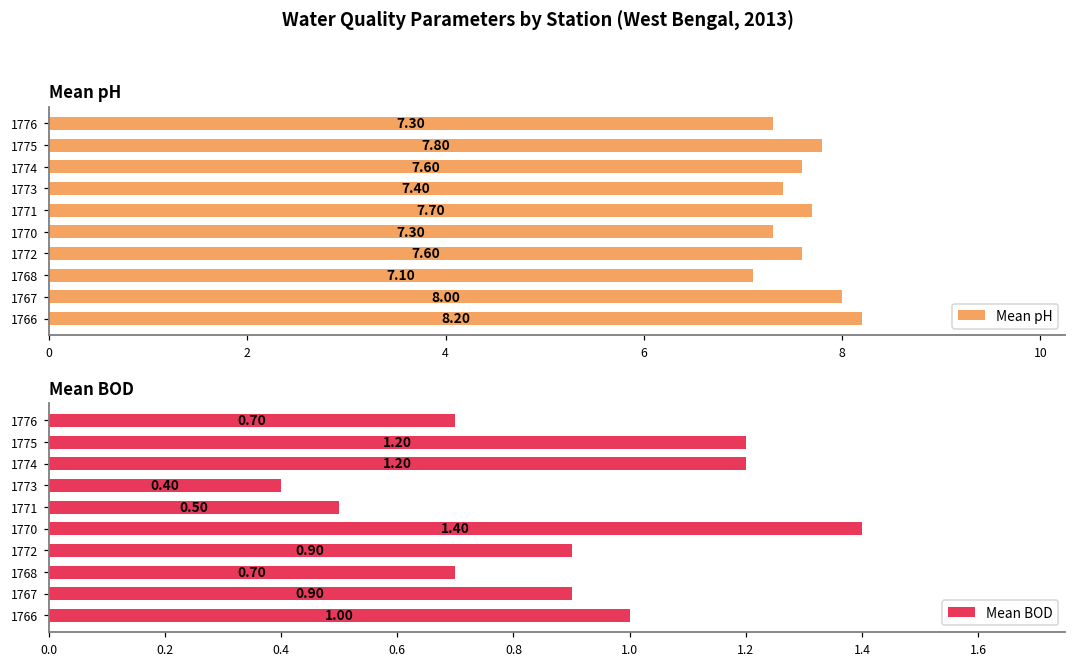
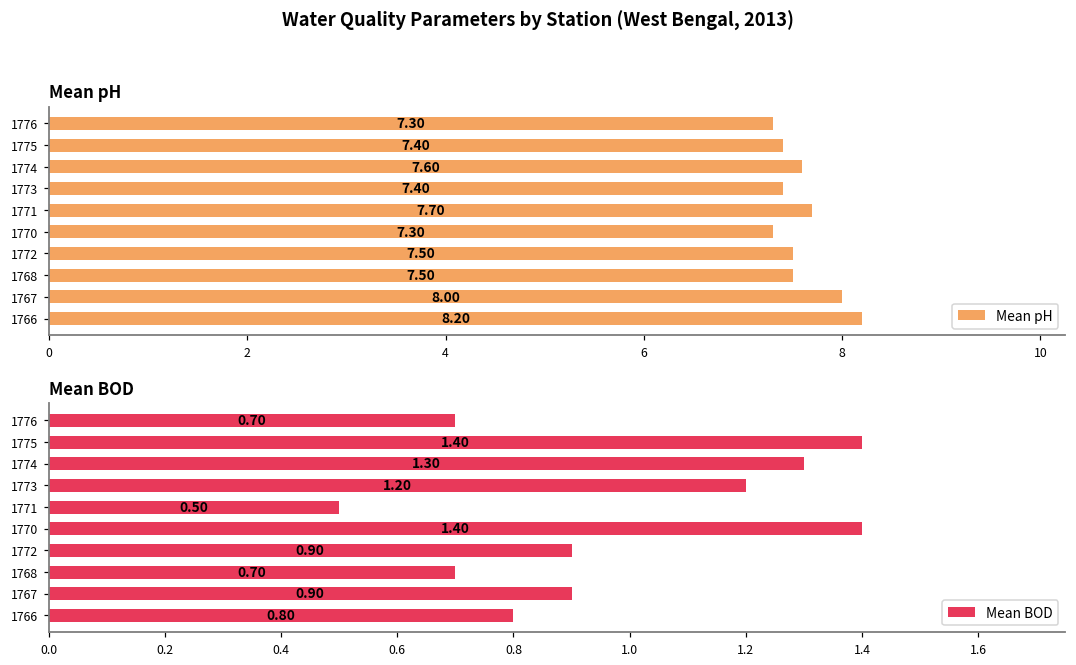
  {
    "Mean pH": {
      "1776": 7.30,
-     "1775": 7.80,
+     "1775": 7.40,
      "1774": 7.60,
      "1773": 7.40,
      "1771": 7.70,
      "1770": 7.30,
-     "1772": 7.60,
-     "1768": 7.10,
+     "1772": 7.50,
+     "1768": 7.50,
      "1767": 8.00,
      "1766": 8.20
    },
    "Mean BOD": {
      "1776": 0.70,
-     "1775": 1.20,
-     "1774": 1.20,
-     "1773": 0.40,
+     "1775": 1.40,
+     "1774": 1.30,
+     "1773": 1.20,
      "1771": 0.50,
      "1770": 1.40,
      "1772": 0.90,
      "1768": 0.70,
      "1767": 0.90,
-     "1766": 1.00
+     "1766": 0.80
    }
  }
